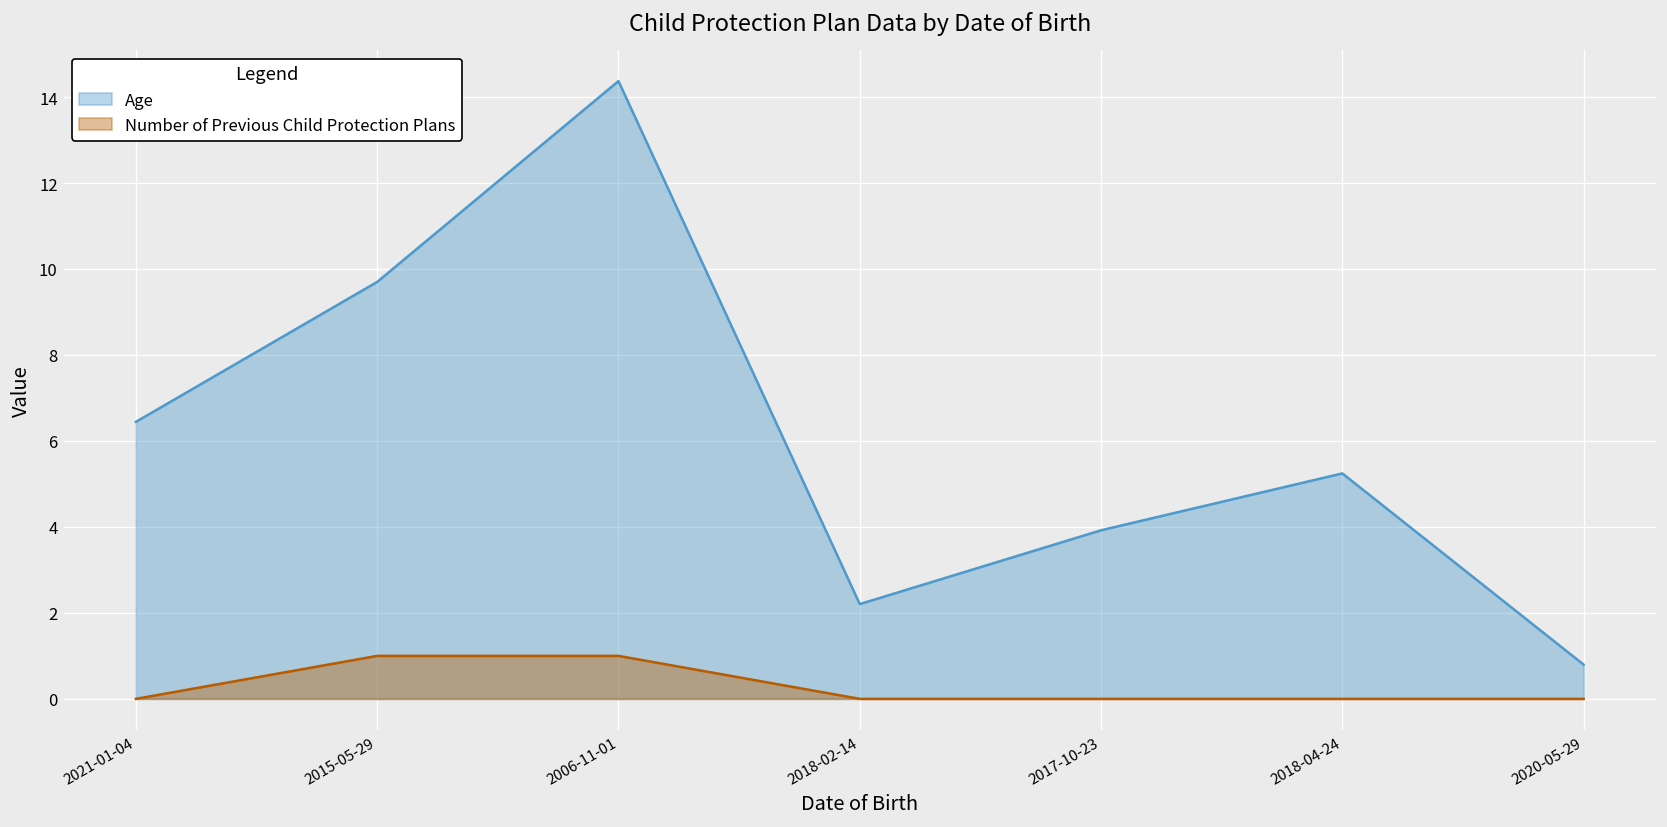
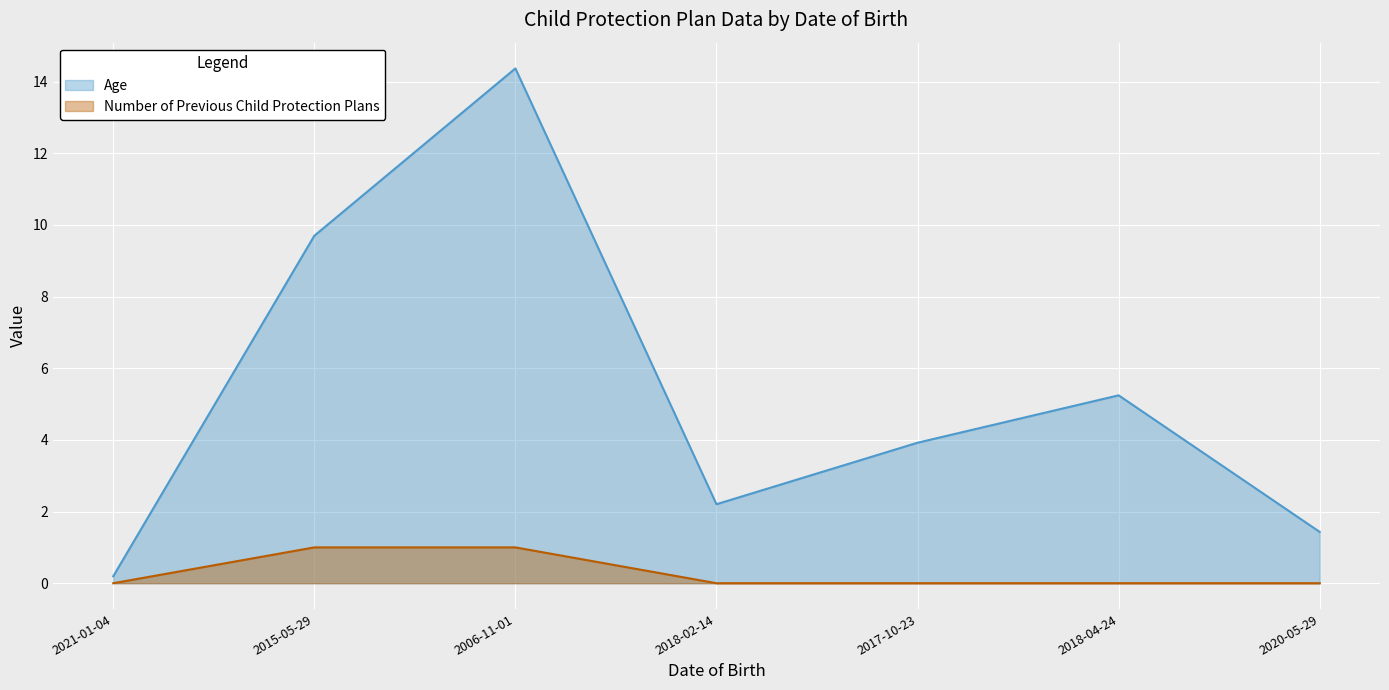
  {
    "Age": {
-     "2021-01-04": 6.4,
+     "2021-01-04": 0.2,
      "2015-05-29": 9.7,
      "2006-11-01": 14.4,
      "2018-02-14": 2.2,
      "2017-10-23": 3.9,
      "2018-04-24": 5.2,
-     "2020-05-29": 0.8
+     "2020-05-29": 1.4
    },
    "Number of Previous Child Protection Plans": {
      "2021-01-04": 0.0,
      "2015-05-29": 1.0,
      "2006-11-01": 1.0,
      "2018-02-14": 0.0,
      "2017-10-23": 0.0,
      "2018-04-24": 0.0,
      "2020-05-29": 0.0
    }
  }
